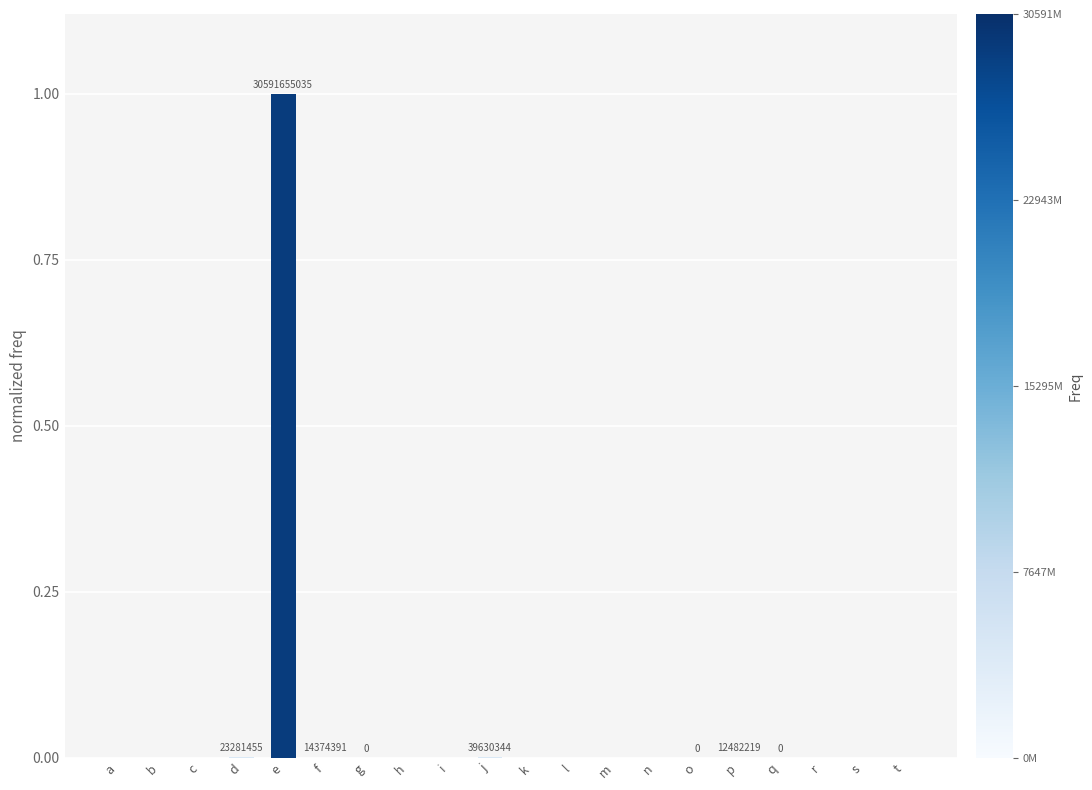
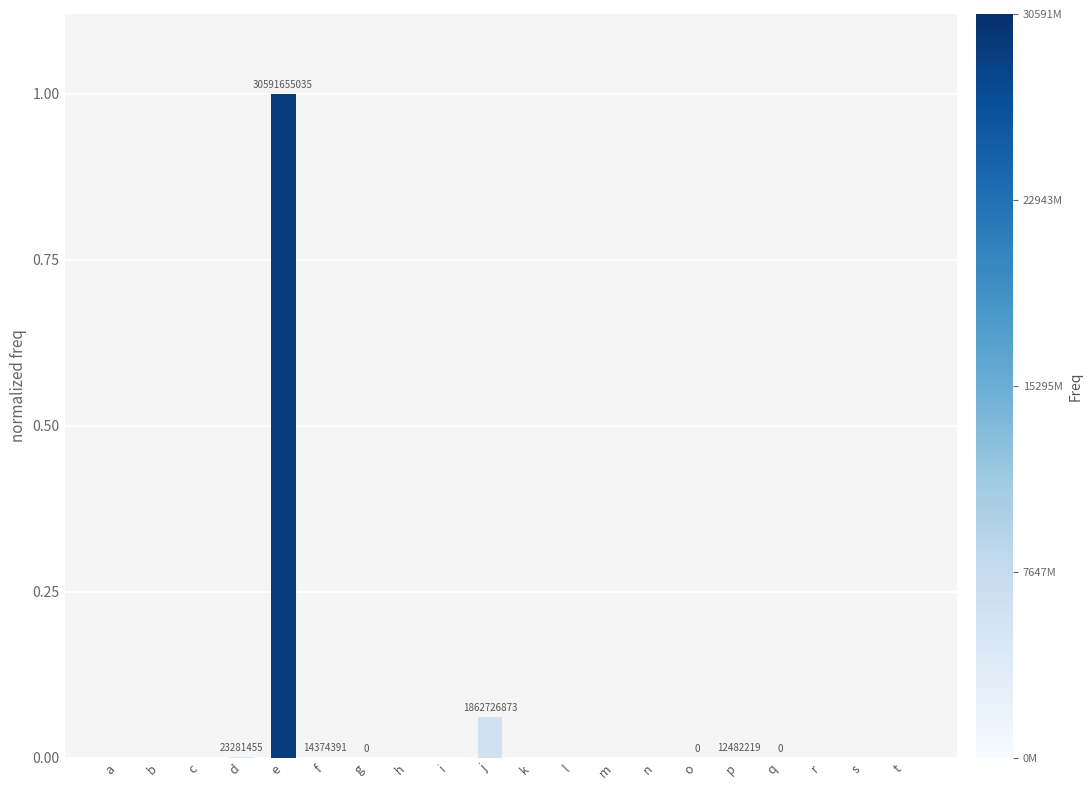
  {
    "g": 0,
-   "j": 39630344,
+   "j": 1862726873,
    "o": 0,
    "q": 0
  }
